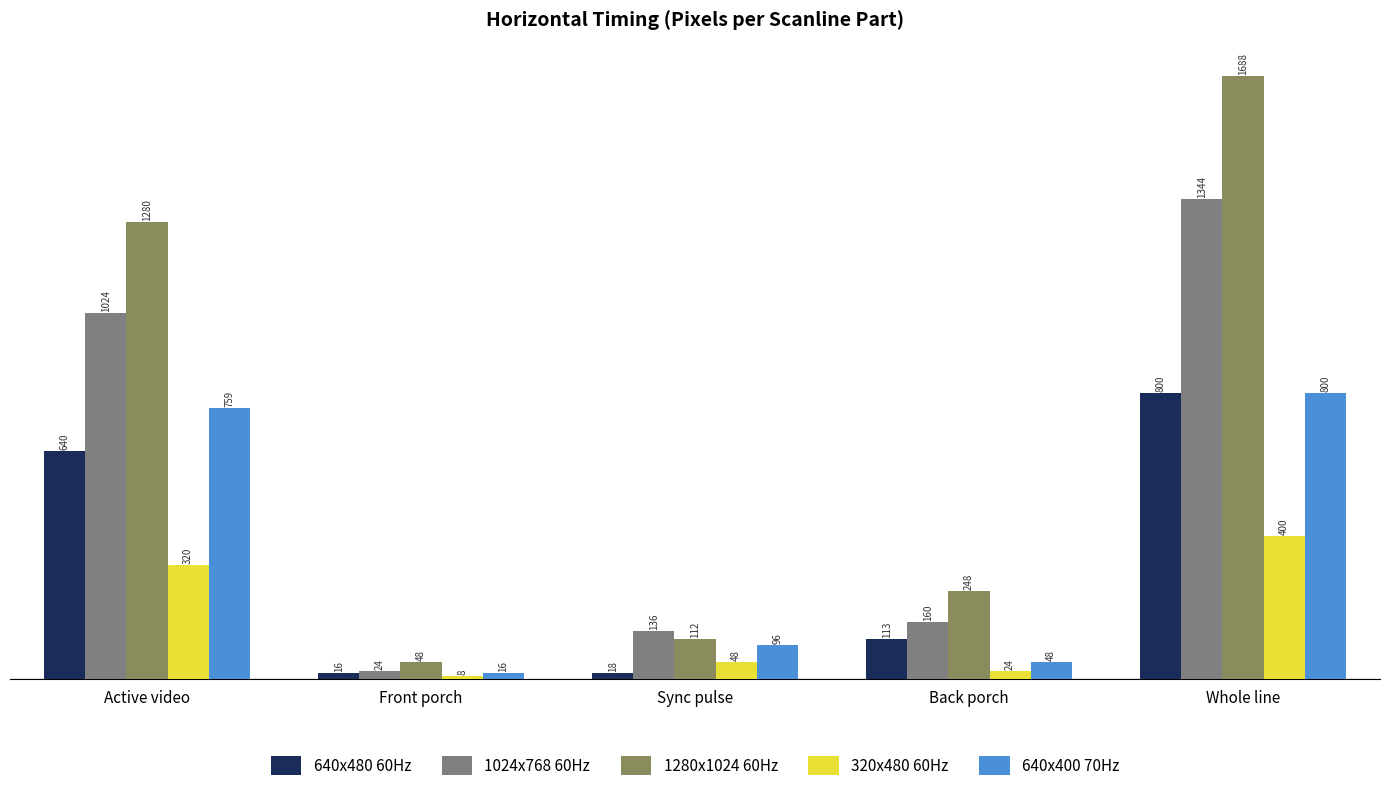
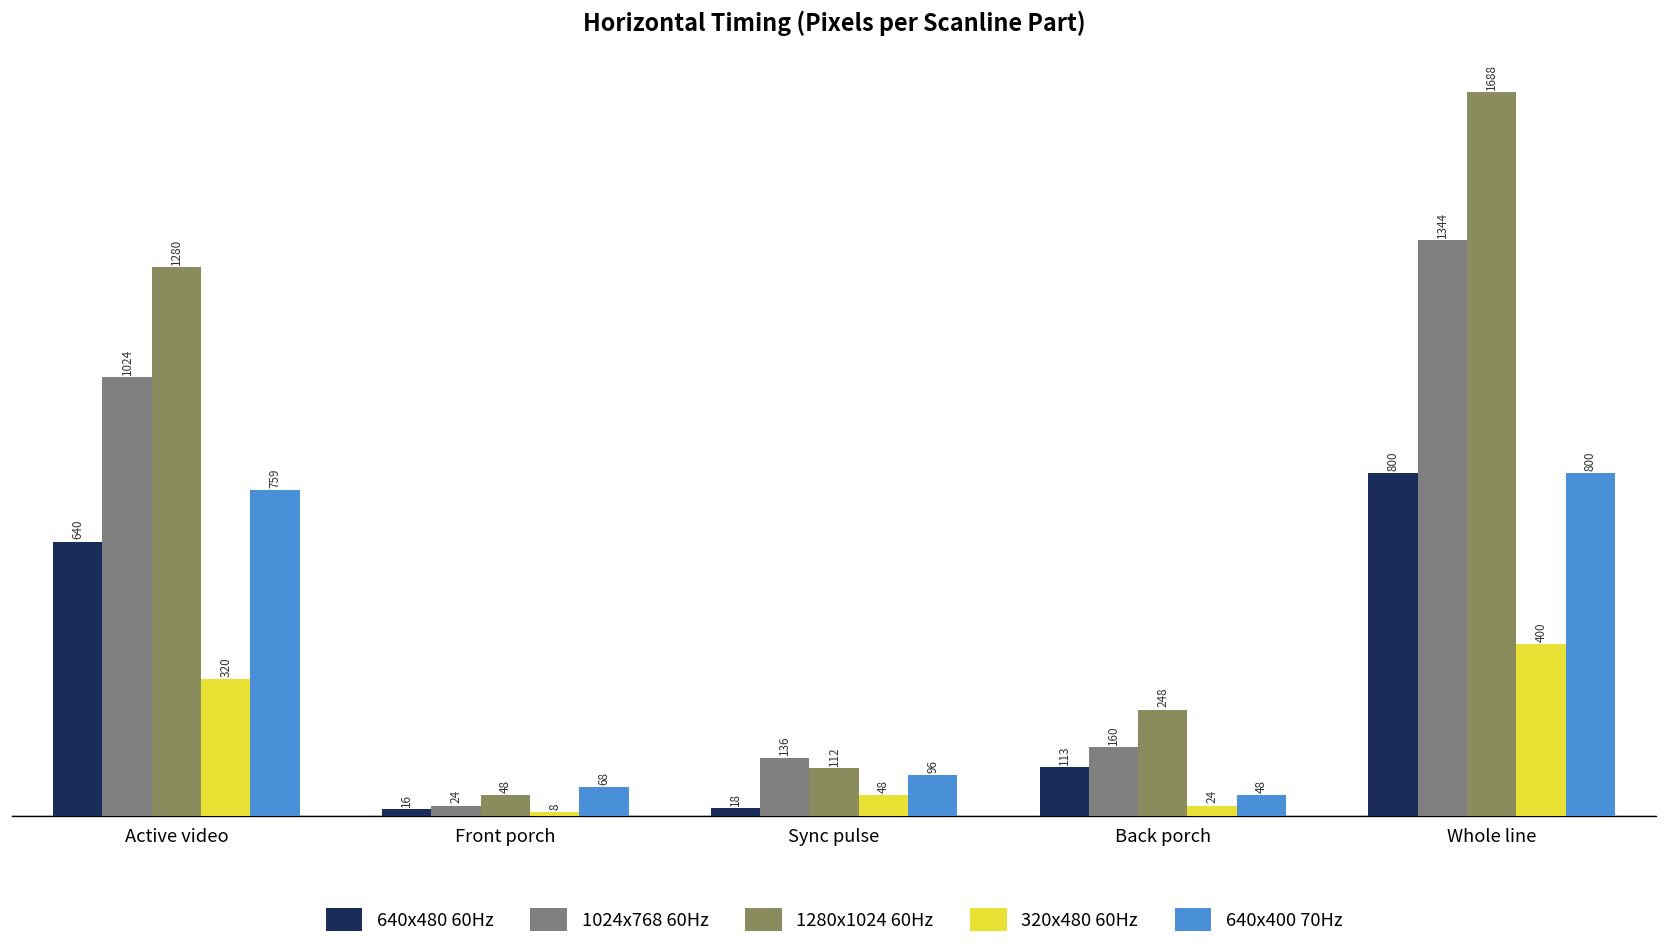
  {
    "640x480 60Hz": {
      "Active video": 640,
      "Front porch": 16,
      "Sync pulse": 18,
      "Back porch": 113,
      "Whole line": 800
    },
    "320x480 60Hz": {
      "Active video": 320,
      "Front porch": 8,
      "Sync pulse": 48,
      "Back porch": 24,
      "Whole line": 400
    },
    "640x400 70Hz": {
      "Active video": 759,
-     "Front porch": 16,
+     "Front porch": 68,
      "Sync pulse": 96,
      "Back porch": 48,
      "Whole line": 800
    }
  }
